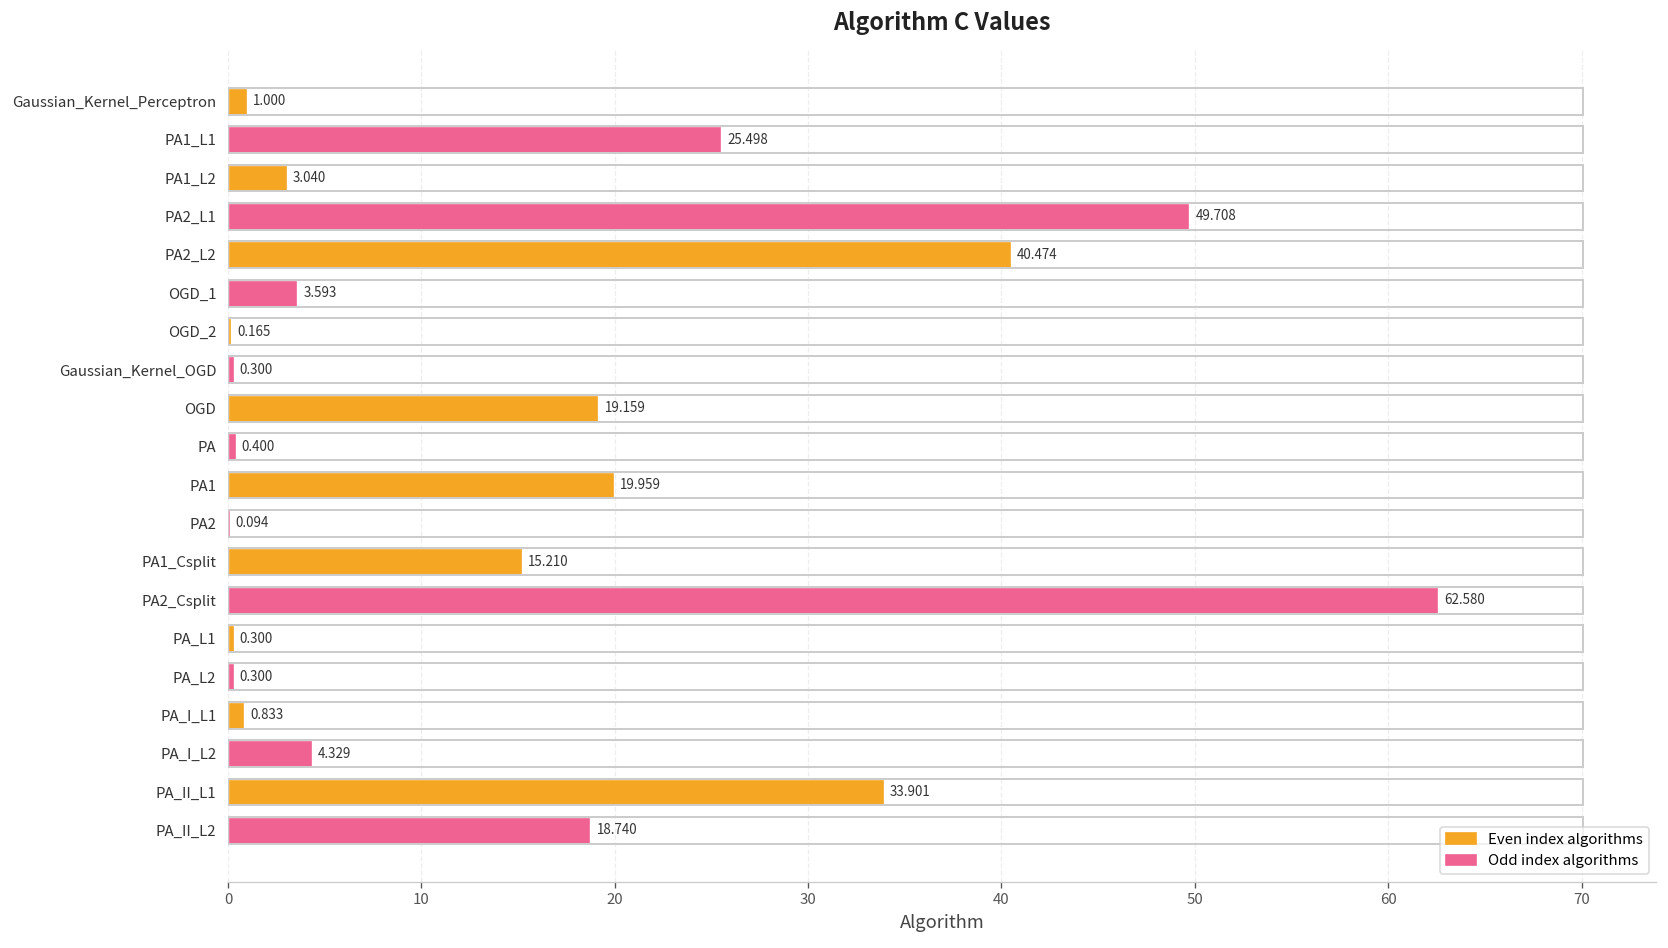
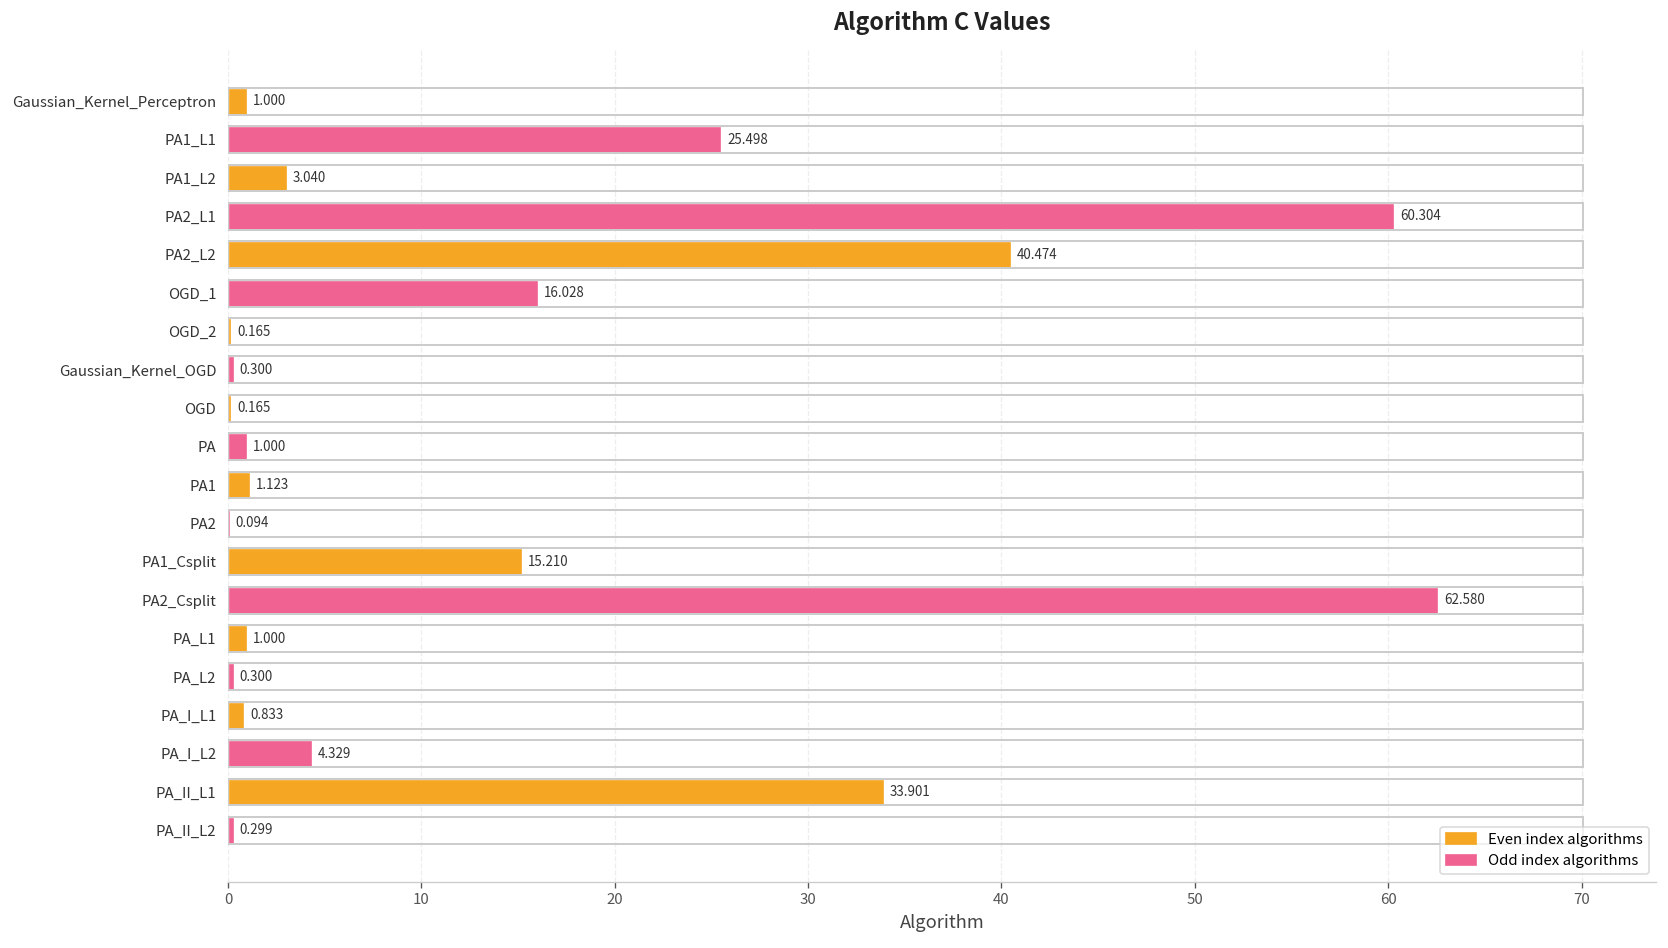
  {
    "Gaussian_Kernel_Perceptron": 1.000,
    "PA1_L1": 25.498,
    "PA1_L2": 3.040,
-   "PA2_L1": 49.708,
+   "PA2_L1": 60.304,
    "PA2_L2": 40.474,
-   "OGD_1": 3.593,
+   "OGD_1": 16.028,
    "OGD_2": 0.165,
    "Gaussian_Kernel_OGD": 0.300,
-   "OGD": 19.159,
-   "PA": 0.400,
-   "PA1": 19.959,
+   "OGD": 0.165,
+   "PA": 1.000,
+   "PA1": 1.123,
    "PA2": 0.094,
    "PA1_Csplit": 15.210,
    "PA2_Csplit": 62.580,
-   "PA_L1": 0.300,
+   "PA_L1": 1.000,
    "PA_L2": 0.300,
    "PA_I_L1": 0.833,
    "PA_I_L2": 4.329,
    "PA_II_L1": 33.901,
-   "PA_II_L2": 18.740
+   "PA_II_L2": 0.299
  }
